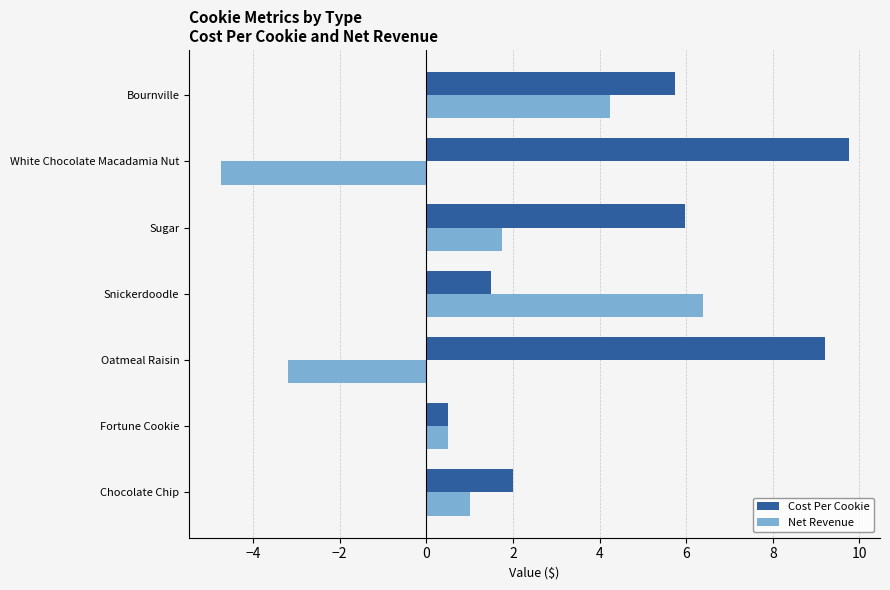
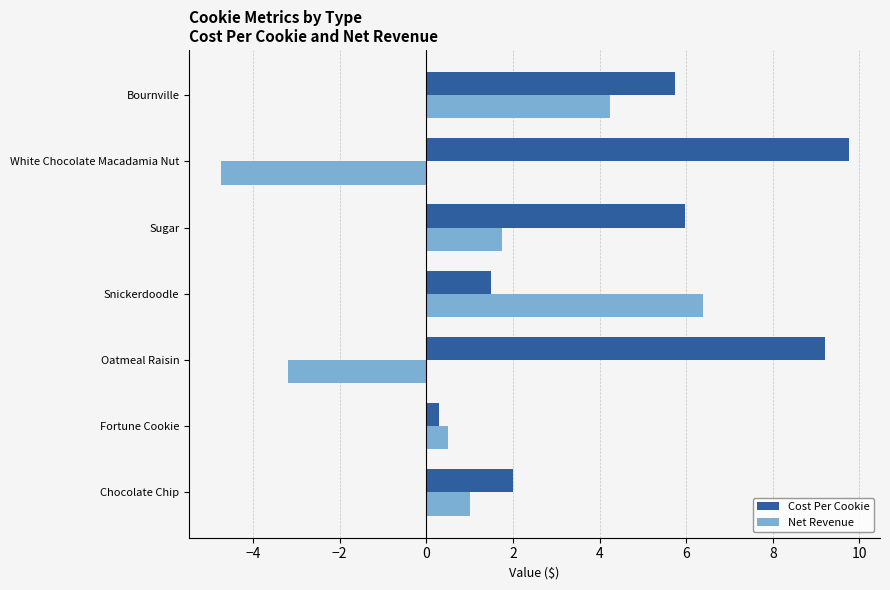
  {
    "Cost Per Cookie": {
      "Bournville": 5.8,
      "White Chocolate Macadamia Nut": 9.8,
      "Sugar": 6.0,
      "Snickerdoodle": 1.5,
      "Oatmeal Raisin": 9.2,
-     "Fortune Cookie": 0.5,
+     "Fortune Cookie": 0.3,
      "Chocolate Chip": 2.0
    },
    "Net Revenue": {
      "Bournville": 4.3,
      "White Chocolate Macadamia Nut": -4.8,
      "Sugar": 1.8,
      "Snickerdoodle": 6.4,
      "Oatmeal Raisin": -3.2,
      "Fortune Cookie": 0.5,
      "Chocolate Chip": 1.0
    }
  }
